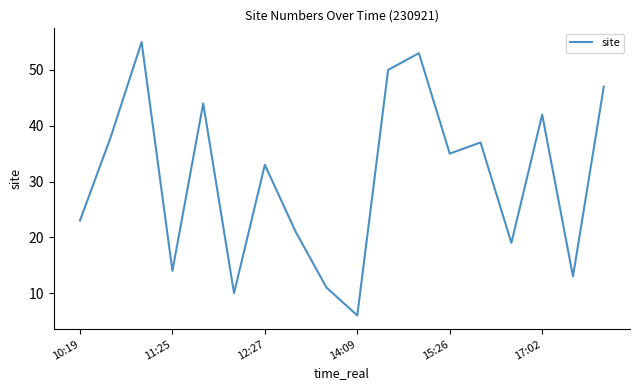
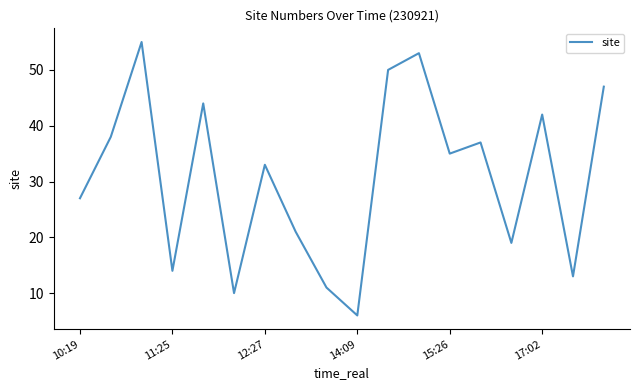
  {
-   "10:19": 23,
+   "10:19": 27,
    "11:25": 14,
    "12:27": 33,
    "14:09": 6,
    "15:26": 35,
    "17:02": 42
  }
